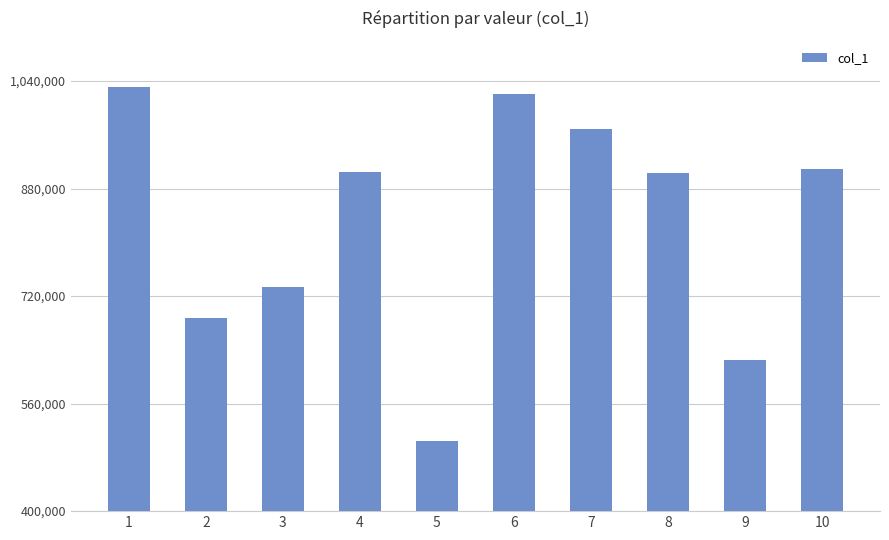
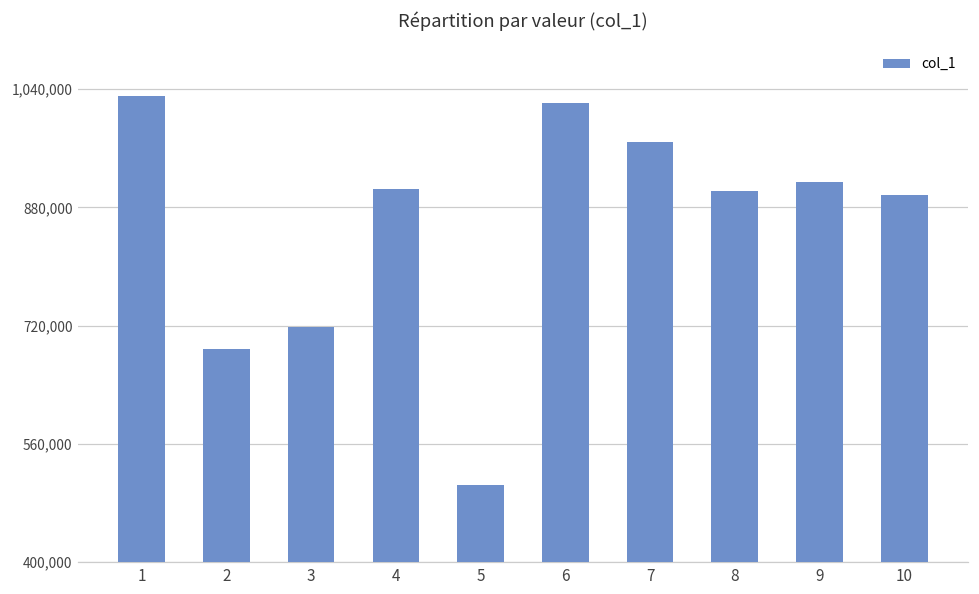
  {
    "1": "1,030,000",
    "2": "690,000",
-   "3": "730,000",
+   "3": "720,000",
    "4": "900,000",
    "5": "500,000",
    "6": "1,020,000",
    "7": "970,000",
    "8": "900,000",
-   "9": "630,000",
-   "10": "910,000"
+   "9": "910,000",
+   "10": "900,000"
  }
